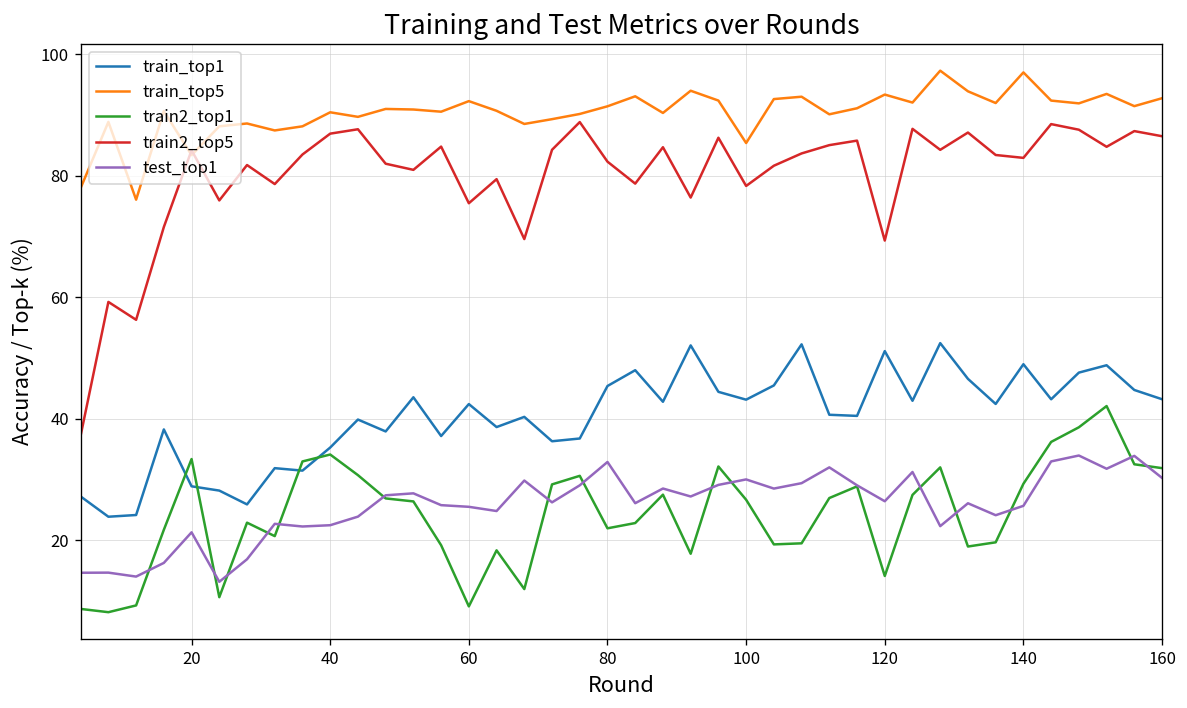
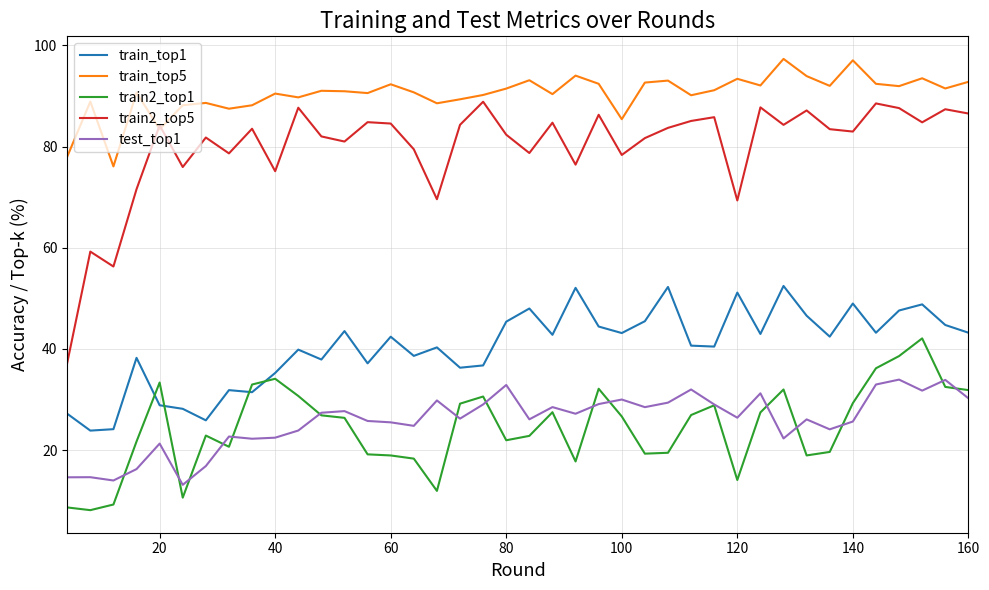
  {
    "train_top1": {
      "20": 29,
      "40": 35,
      "60": 42,
      "80": 45,
      "100": 43,
      "120": 51,
      "140": 49,
      "160": 43
    },
    "train_top5": {
      "40": 90,
      "60": 92,
      "80": 91,
      "100": 85,
      "120": 93,
      "140": 97,
      "160": 93
    },
    "train2_top1": {
      "20": 33,
      "40": 34,
-     "60": 9,
+     "60": 19,
      "80": 22,
      "100": 27,
      "120": 14,
      "140": 29,
      "160": 32
    },
    "train2_top5": {
-     "40": 87,
-     "60": 75,
+     "40": 75,
+     "60": 85,
      "80": 82,
      "100": 78,
      "120": 69,
      "140": 83,
      "160": 87
    },
    "test_top1": {
      "20": 21,
      "40": 22,
      "60": 26,
      "80": 33,
      "100": 30,
      "120": 26,
      "140": 26,
      "160": 30
    }
  }
